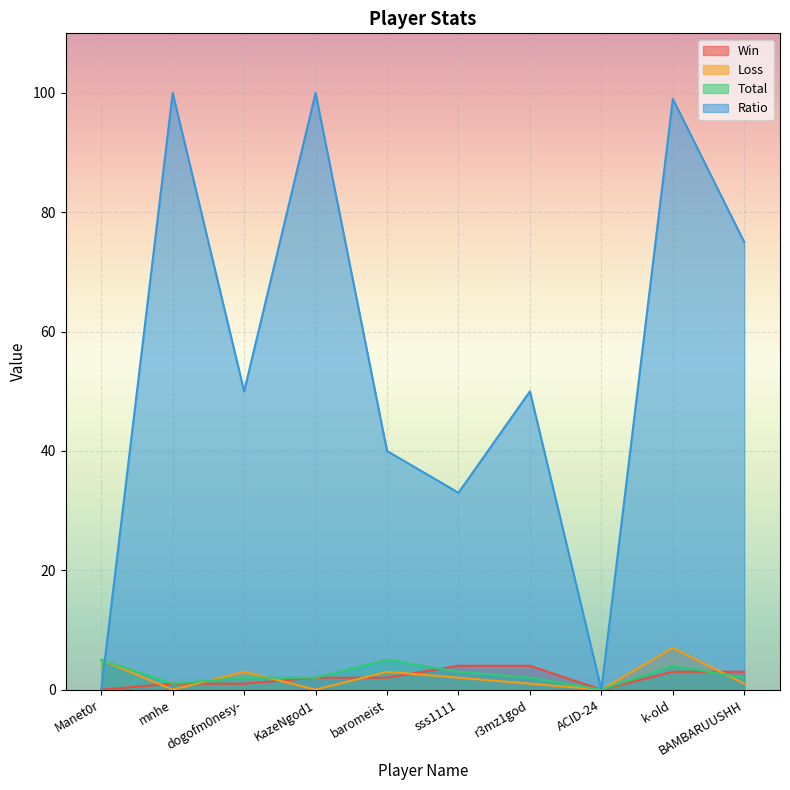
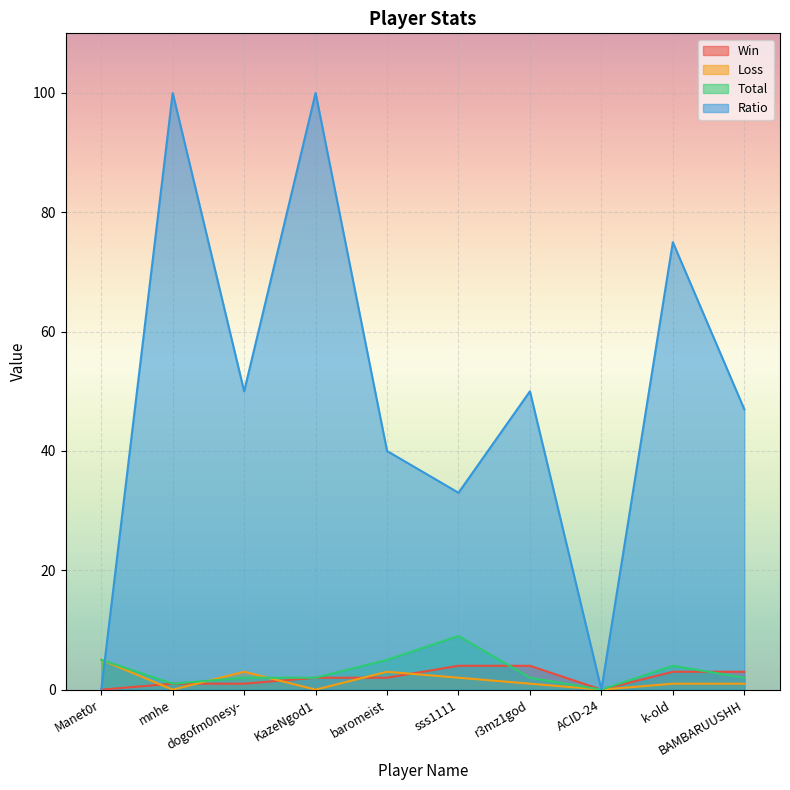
  {
    "Win": {
      "dogofm0nesy-": 1,
      "baromeist": 2,
      "sss1111": 4,
      "r3mz1god": 4,
      "k-old": 3,
      "BAMBARUUSHH": 3
    },
    "Loss": {
      "mnhe": 0,
      "dogofm0nesy-": 3,
      "KazeNgod1": 0,
      "baromeist": 3,
      "sss1111": 2,
      "r3mz1god": 1,
-     "k-old": 7,
+     "k-old": 1,
      "BAMBARUUSHH": 1
    },
    "Total": {
      "dogofm0nesy-": 2,
      "baromeist": 5,
-     "sss1111": 3,
+     "sss1111": 9,
      "r3mz1god": 2,
      "k-old": 4,
      "BAMBARUUSHH": 2
    },
    "Ratio": {
      "mnhe": 100,
      "dogofm0nesy-": 50,
      "KazeNgod1": 100,
      "baromeist": 40,
      "sss1111": 33,
      "r3mz1god": 50,
-     "k-old": 99,
-     "BAMBARUUSHH": 75
+     "k-old": 75,
+     "BAMBARUUSHH": 47
    }
  }
